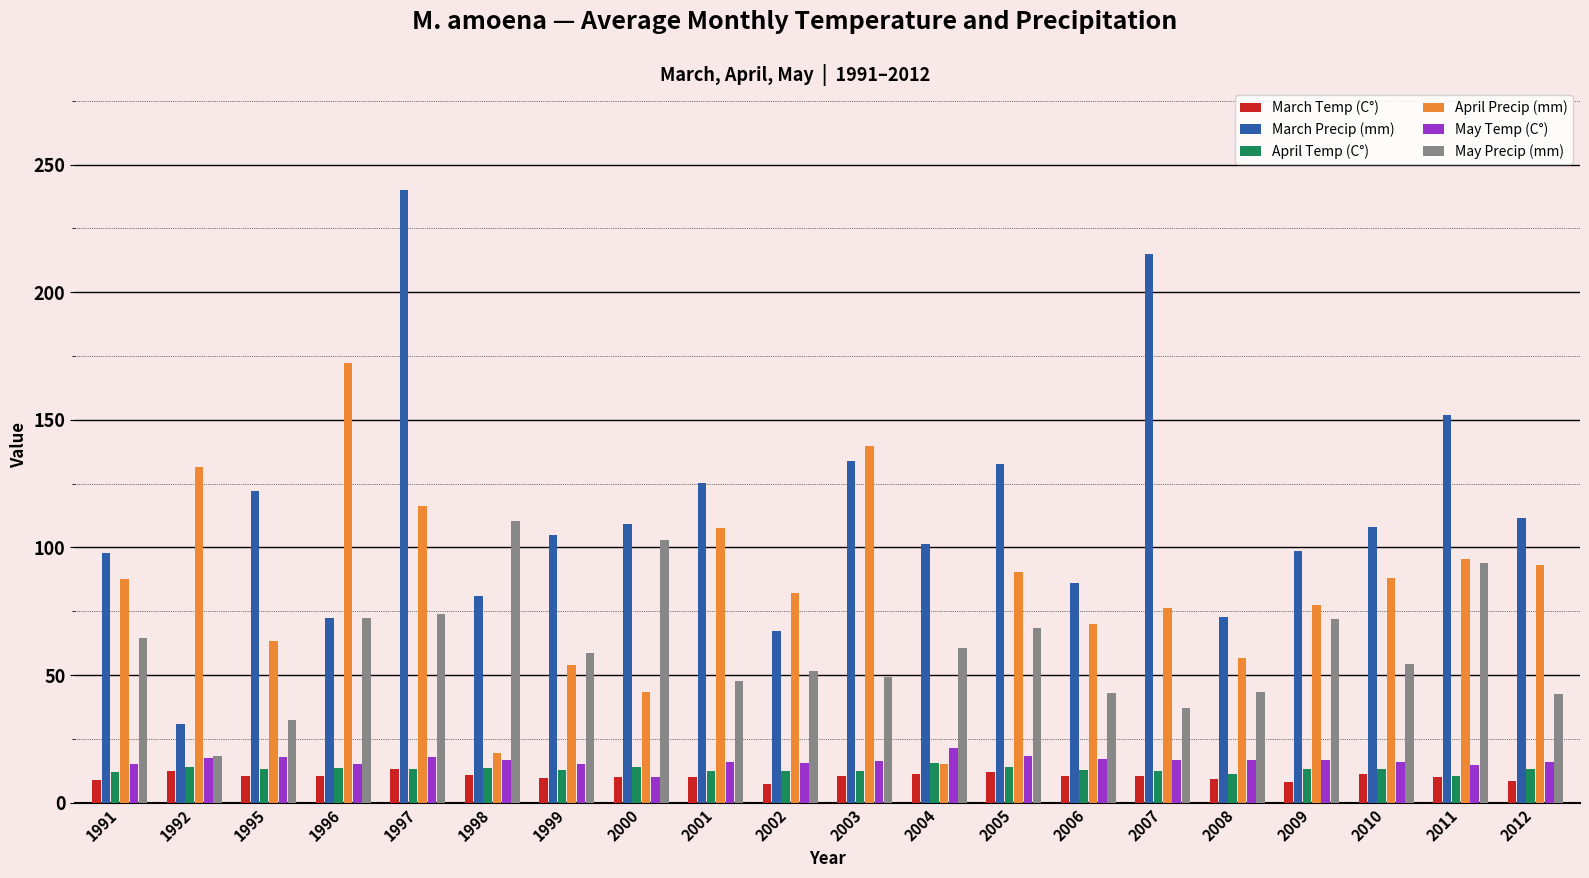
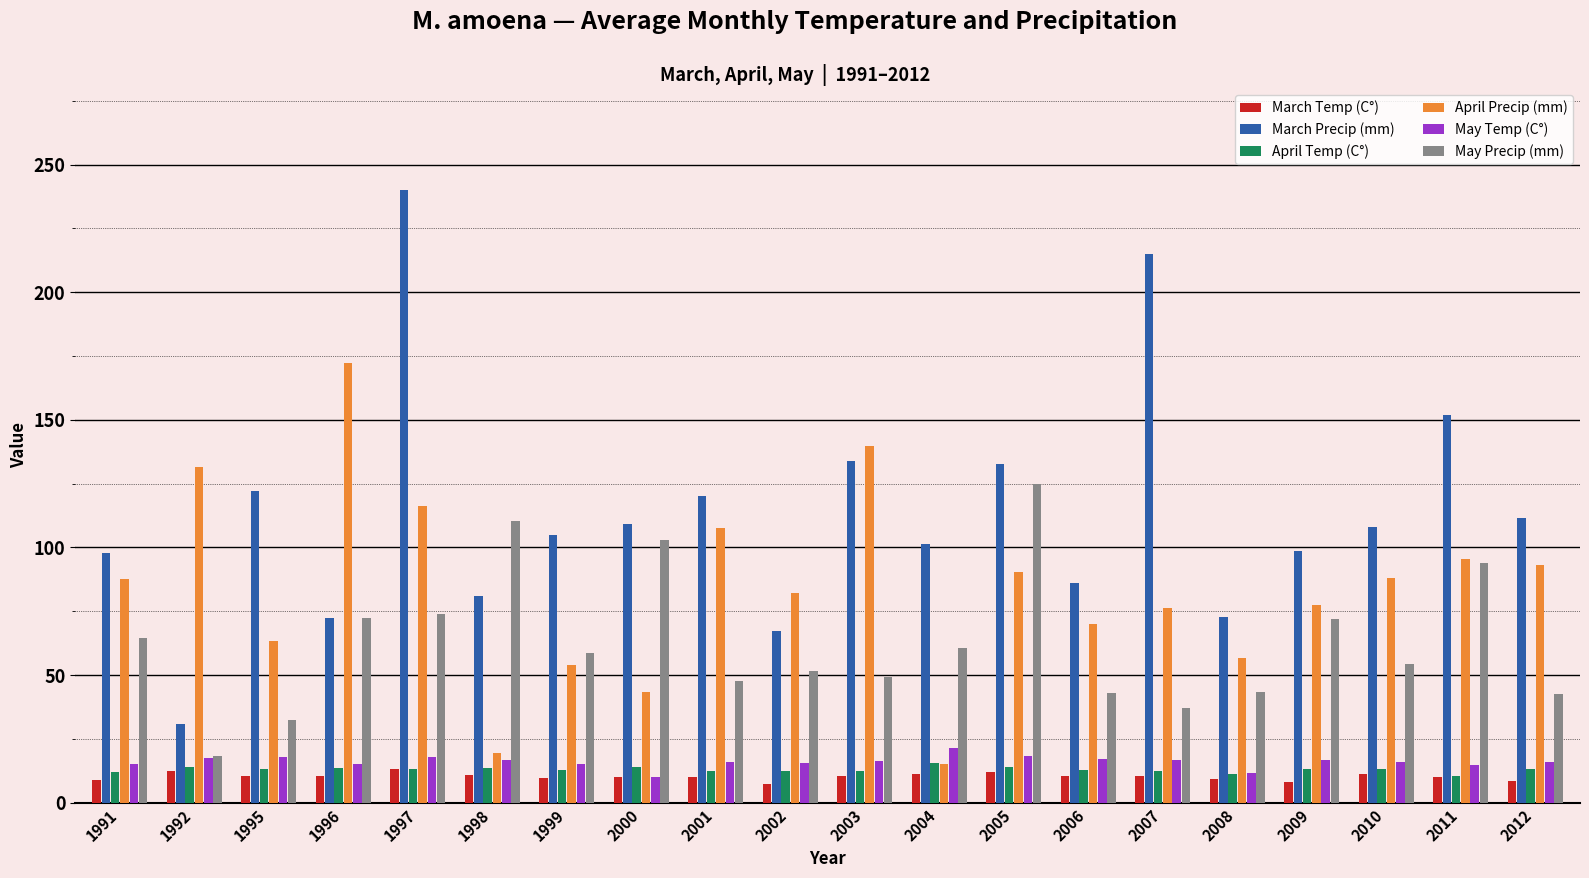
  {
    "March Temp (C°)": {
      "1991": 9,
      "1992": 12,
      "1995": 11,
      "1996": 11,
      "1997": 13,
      "1998": 11,
      "1999": 10,
      "2000": 10,
      "2001": 10,
      "2002": 7,
      "2003": 10,
      "2004": 11,
      "2005": 12,
      "2006": 10,
      "2007": 10,
      "2008": 9,
      "2009": 8,
      "2010": 11,
      "2011": 10,
      "2012": 9
    },
    "March Precip (mm)": {
      "1991": 98,
      "1992": 31,
      "1995": 122,
      "1996": 72,
      "1997": 240,
      "1998": 81,
      "1999": 105,
      "2000": 109,
-     "2001": 125,
+     "2001": 120,
      "2002": 67,
      "2003": 134,
      "2004": 101,
      "2005": 133,
      "2006": 86,
      "2007": 215,
      "2008": 73,
      "2009": 99,
      "2010": 108,
      "2011": 152,
      "2012": 112
    },
    "April Temp (C°)": {
      "1991": 12,
      "1992": 14,
      "1995": 13,
      "1996": 14,
      "1997": 13,
      "1998": 14,
      "1999": 13,
      "2000": 14,
      "2001": 13,
      "2002": 12,
      "2003": 13,
      "2004": 16,
      "2005": 14,
      "2006": 13,
      "2007": 12,
      "2008": 11,
      "2009": 13,
      "2010": 13,
      "2011": 11,
      "2012": 13
    },
    "April Precip (mm)": {
      "1991": 88,
      "1992": 132,
      "1995": 63,
      "1996": 172,
      "1997": 116,
      "1998": 19,
      "1999": 54,
      "2000": 44,
      "2001": 108,
      "2002": 82,
      "2003": 140,
      "2004": 15,
      "2005": 90,
      "2006": 70,
      "2007": 76,
      "2008": 57,
      "2009": 78,
      "2010": 88,
      "2011": 96,
      "2012": 93
    },
    "May Temp (C°)": {
      "1991": 15,
      "1992": 18,
      "1995": 18,
      "1996": 15,
      "1997": 18,
      "1998": 17,
      "1999": 15,
      "2000": 10,
      "2001": 16,
      "2002": 16,
      "2003": 17,
      "2004": 22,
      "2005": 18,
      "2006": 17,
      "2007": 17,
-     "2008": 17,
+     "2008": 12,
      "2009": 17,
      "2010": 16,
      "2011": 15,
      "2012": 16
    },
    "May Precip (mm)": {
      "1991": 65,
      "1992": 18,
      "1995": 33,
      "1996": 72,
      "1997": 74,
      "1998": 110,
      "1999": 59,
      "2000": 103,
      "2001": 48,
      "2002": 52,
      "2003": 49,
      "2004": 61,
-     "2005": 69,
+     "2005": 125,
      "2006": 43,
      "2007": 37,
      "2008": 43,
      "2009": 72,
      "2010": 54,
      "2011": 94,
      "2012": 43
    }
  }
